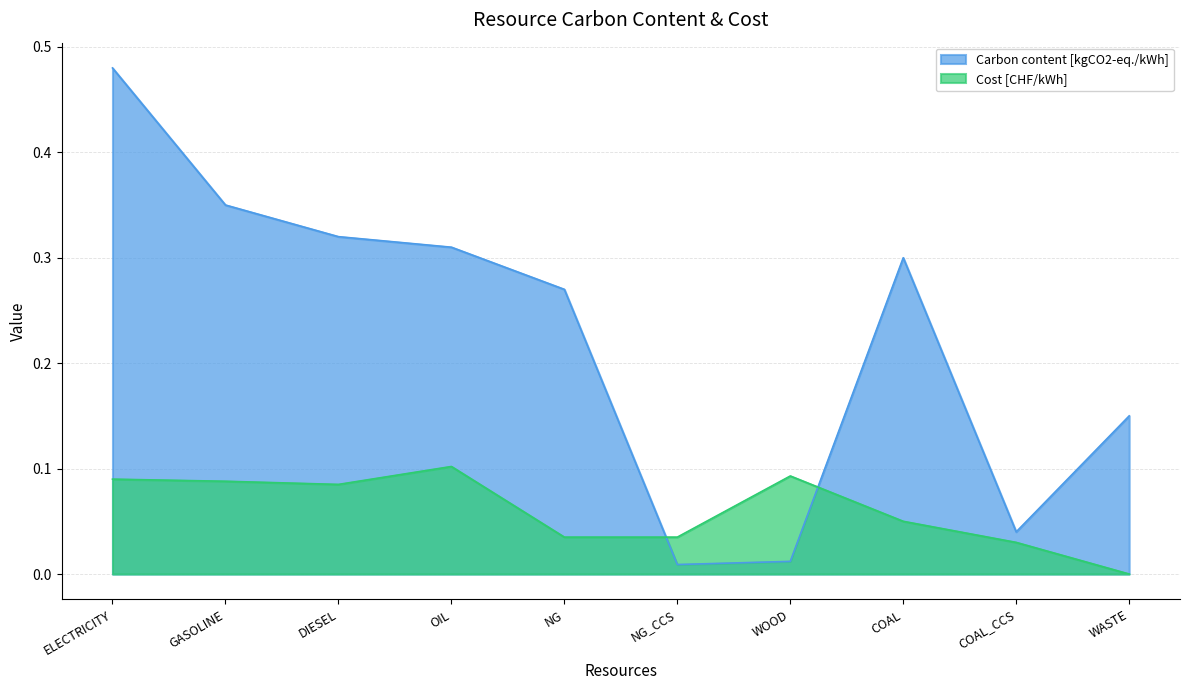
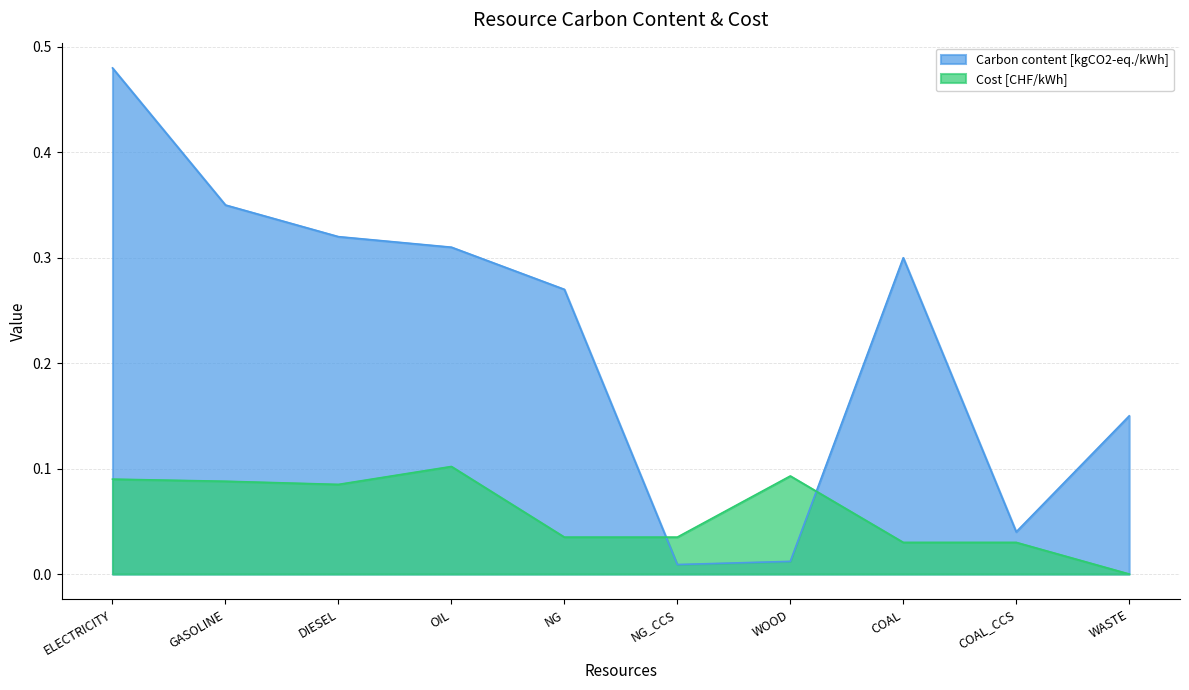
  {
    "Carbon content [kgCO2-eq./kWh]": {
      "ELECTRICITY": 0.48,
      "GASOLINE": 0.35,
      "DIESEL": 0.32,
      "OIL": 0.31,
      "NG": 0.27,
      "NG_CCS": 0.01,
      "WOOD": 0.01,
      "COAL": 0.30,
      "COAL_CCS": 0.04,
      "WASTE": 0.15
    },
    "Cost [CHF/kWh]": {
      "ELECTRICITY": 0.09,
      "GASOLINE": 0.09,
      "DIESEL": 0.085,
      "OIL": 0.10,
      "NG": 0.035,
      "NG_CCS": 0.035,
      "WOOD": 0.093,
-     "COAL": 0.05,
+     "COAL": 0.03,
      "COAL_CCS": 0.03,
      "WASTE": 0.00
    }
  }
